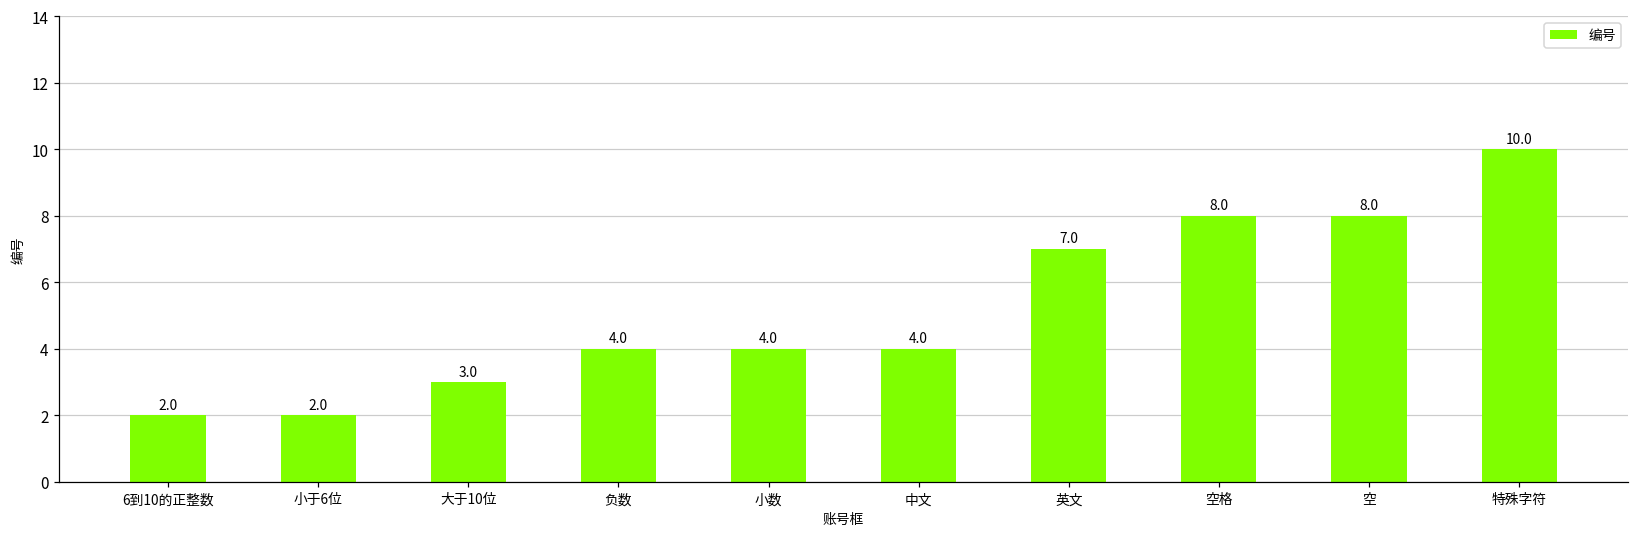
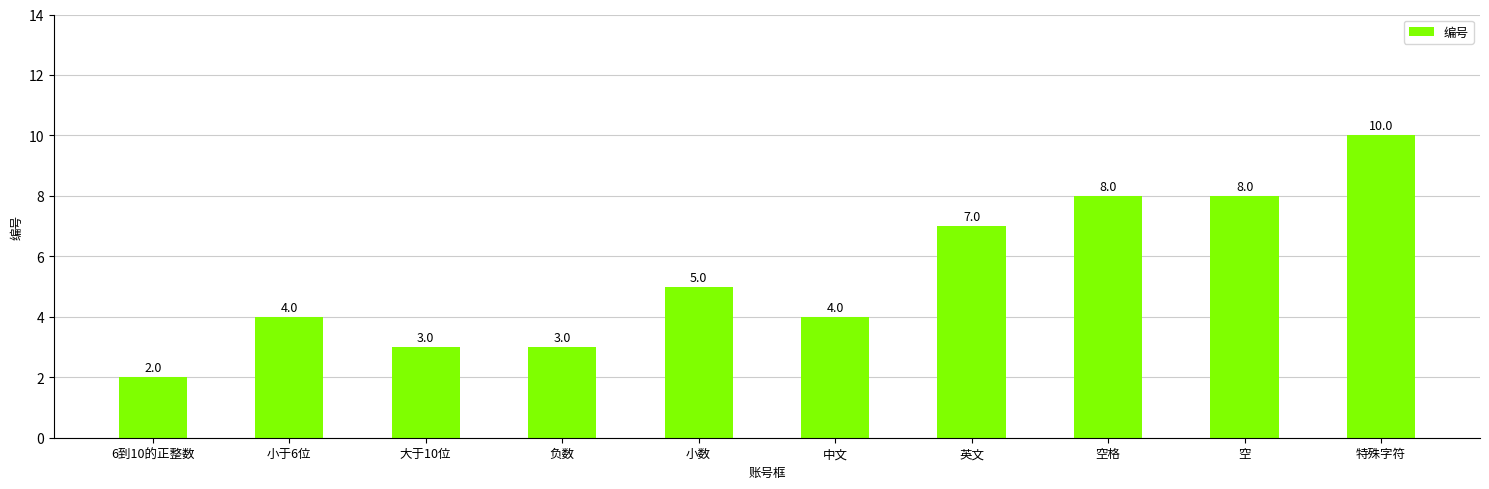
  {
    "6到10的正整数": 2.0,
-   "小于6位": 2.0,
+   "小于6位": 4.0,
    "大于10位": 3.0,
-   "负数": 4.0,
-   "小数": 4.0,
+   "负数": 3.0,
+   "小数": 5.0,
    "中文": 4.0,
    "英文": 7.0,
    "空格": 8.0,
    "空": 8.0,
    "特殊字符": 10.0
  }
